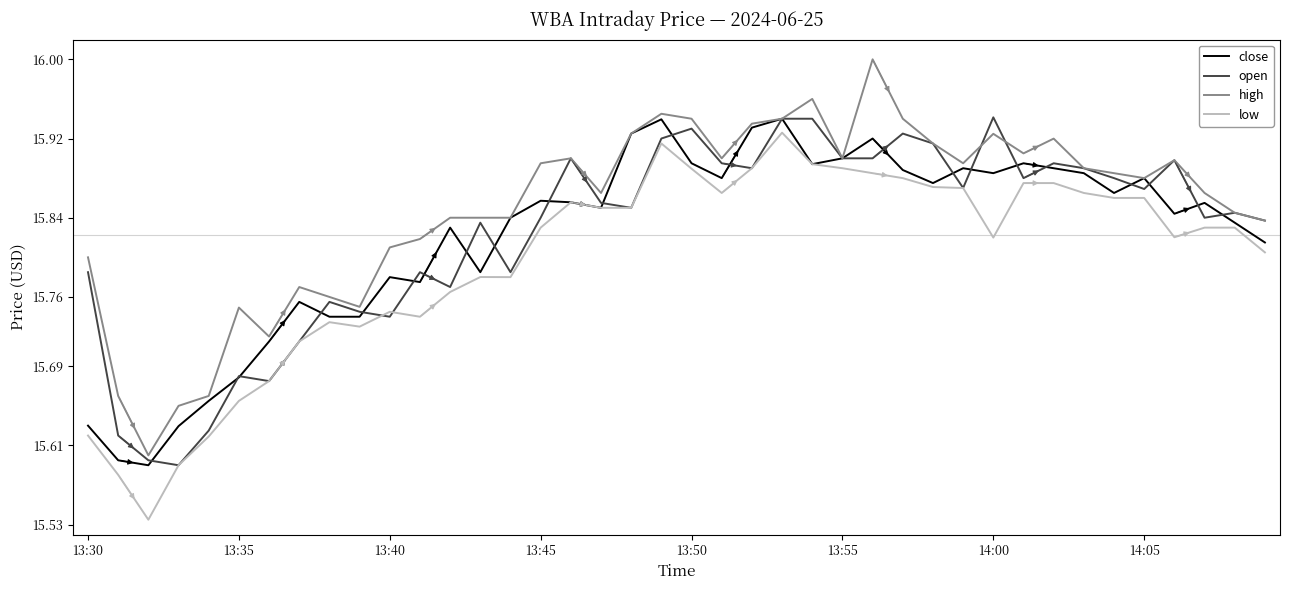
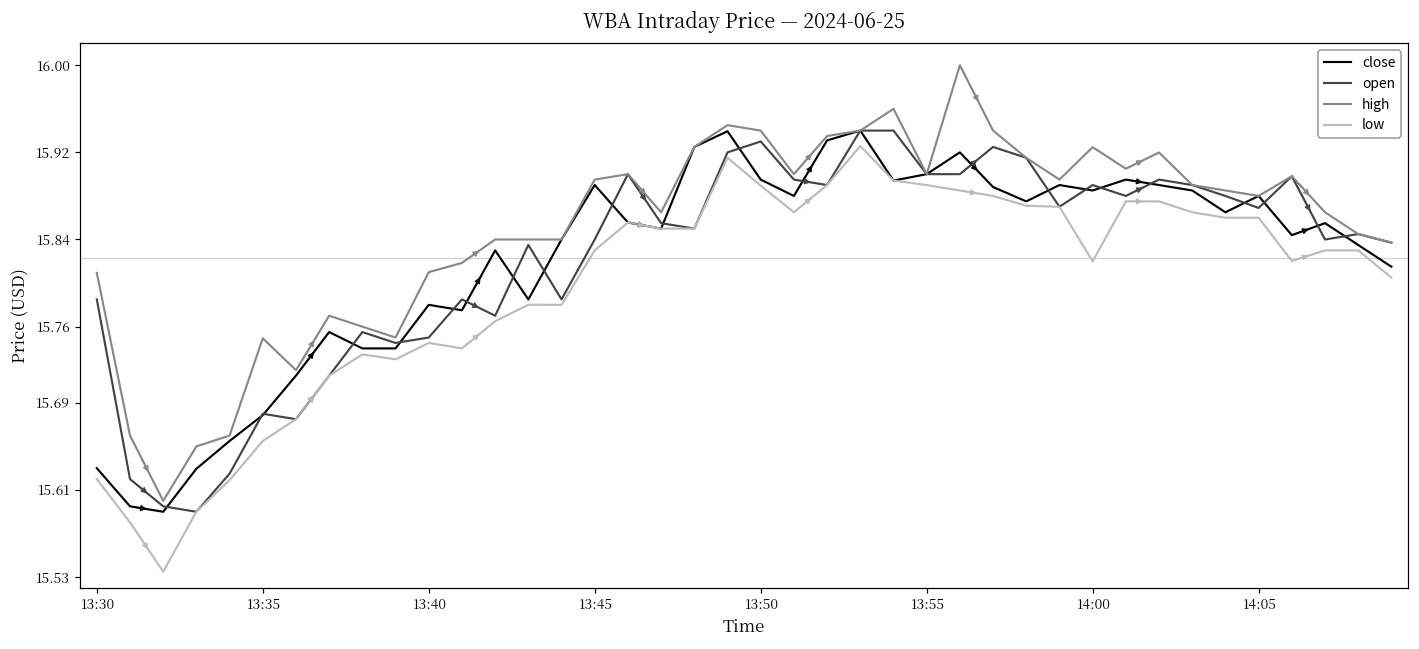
  {
    "close": {
      "13:30": 15.63,
      "13:40": 15.78,
-     "13:45": 15.86,
+     "13:45": 15.89,
      "13:50": 15.90,
      "14:00": 15.89
    },
    "open": {
      "13:30": 15.78,
-     "13:40": 15.74,
+     "13:40": 15.75,
      "13:45": 15.84,
      "13:50": 15.93,
-     "14:00": 15.94,
+     "14:00": 15.89,
      "14:05": 15.87
    },
    "high": {
-     "13:30": 15.80,
+     "13:30": 15.81,
      "13:35": 15.75,
      "13:40": 15.81,
      "13:45": 15.90,
      "13:50": 15.94,
      "14:00": 15.92
    },
    "low": {
      "13:30": 15.62,
      "13:35": 15.65,
      "13:40": 15.74,
      "13:45": 15.83,
      "13:50": 15.89,
      "13:55": 15.89,
      "14:00": 15.82,
      "14:05": 15.86
    }
  }
